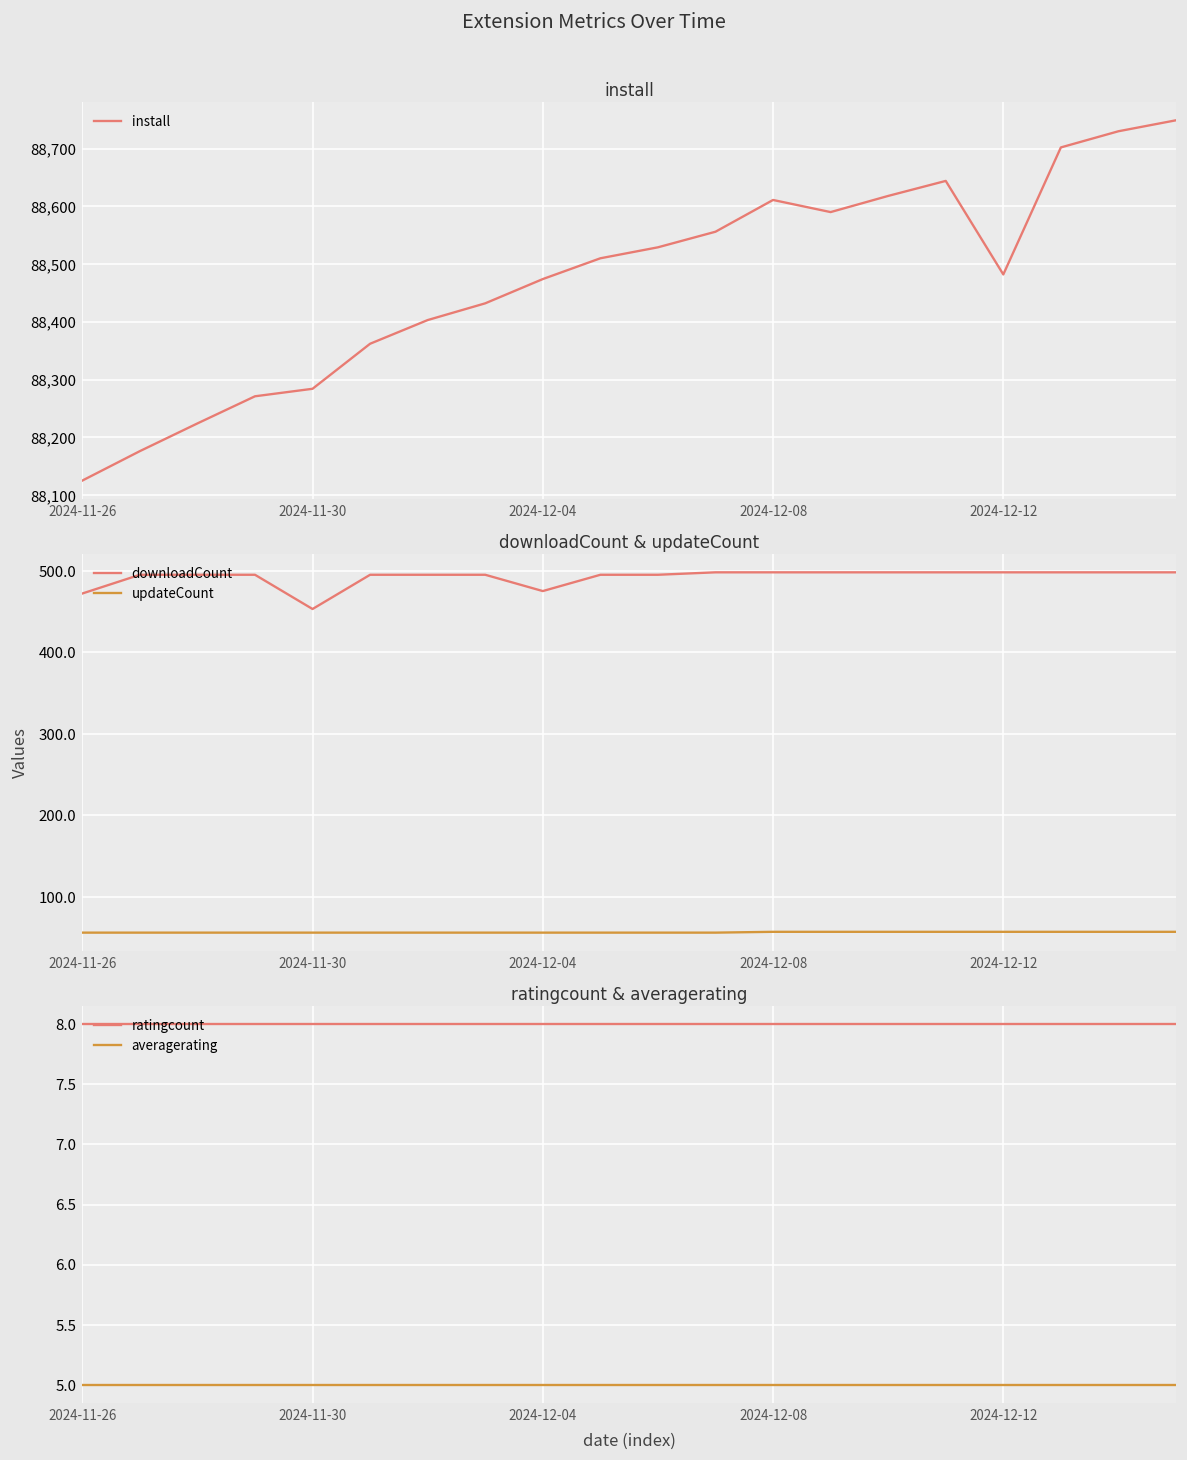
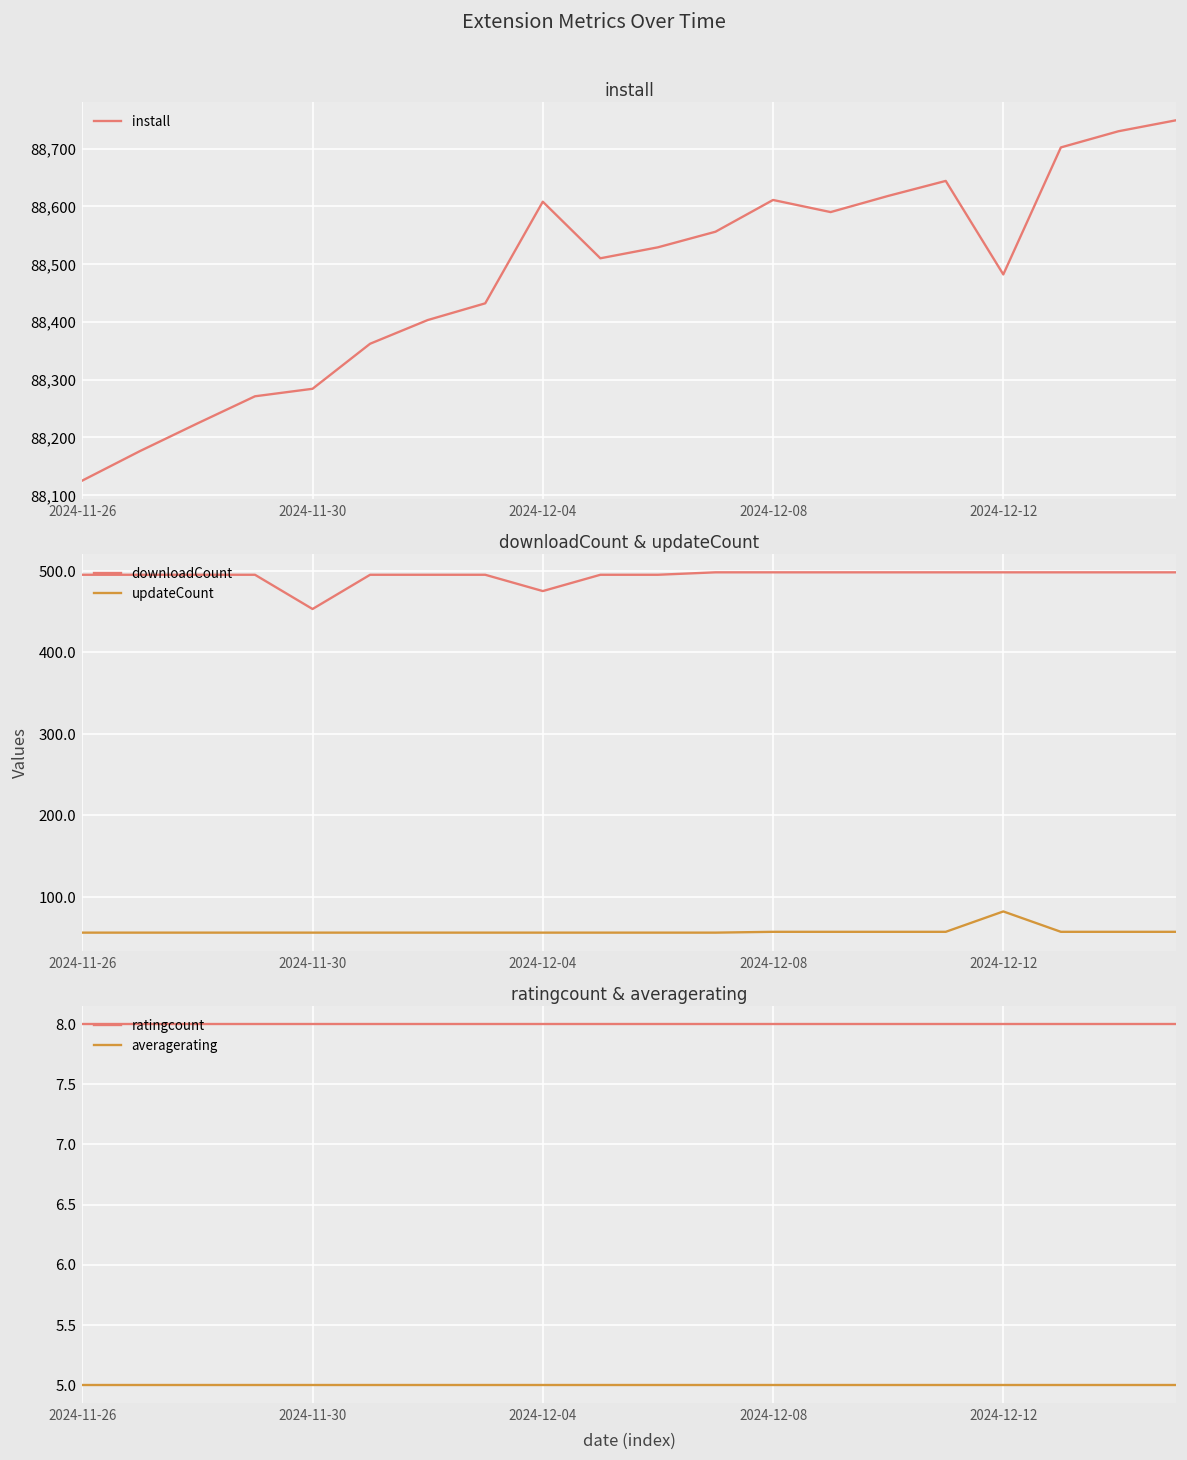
  {
    "install": {
      "2024-11-26": "88,130",
      "2024-11-30": "88,280",
-     "2024-12-04": "88,470",
+     "2024-12-04": "88,610",
      "2024-12-08": "88,610",
      "2024-12-12": "88,480"
    },
    "downloadCount & updateCount": {
      "downloadCount": {
-       "2024-11-26": "470",
+       "2024-11-26": "500",
        "2024-11-30": "450",
        "2024-12-04": "480",
        "2024-12-08": "500",
        "2024-12-12": "500"
      },
      "updateCount": {
        "2024-11-26": "60",
        "2024-11-30": "60",
        "2024-12-04": "60",
        "2024-12-08": "60",
-       "2024-12-12": "60"
+       "2024-12-12": "80"
      }
    },
    "ratingcount & averagerating": {
      "ratingcount": {
        "2024-11-26": "8.00",
        "2024-11-30": "8.00",
        "2024-12-04": "8.00",
        "2024-12-08": "8.00",
        "2024-12-12": "8.00"
      },
      "averagerating": {
        "2024-11-26": "5.00",
        "2024-11-30": "5.00",
        "2024-12-04": "5.00",
        "2024-12-08": "5.00",
        "2024-12-12": "5.00"
      }
    }
  }
